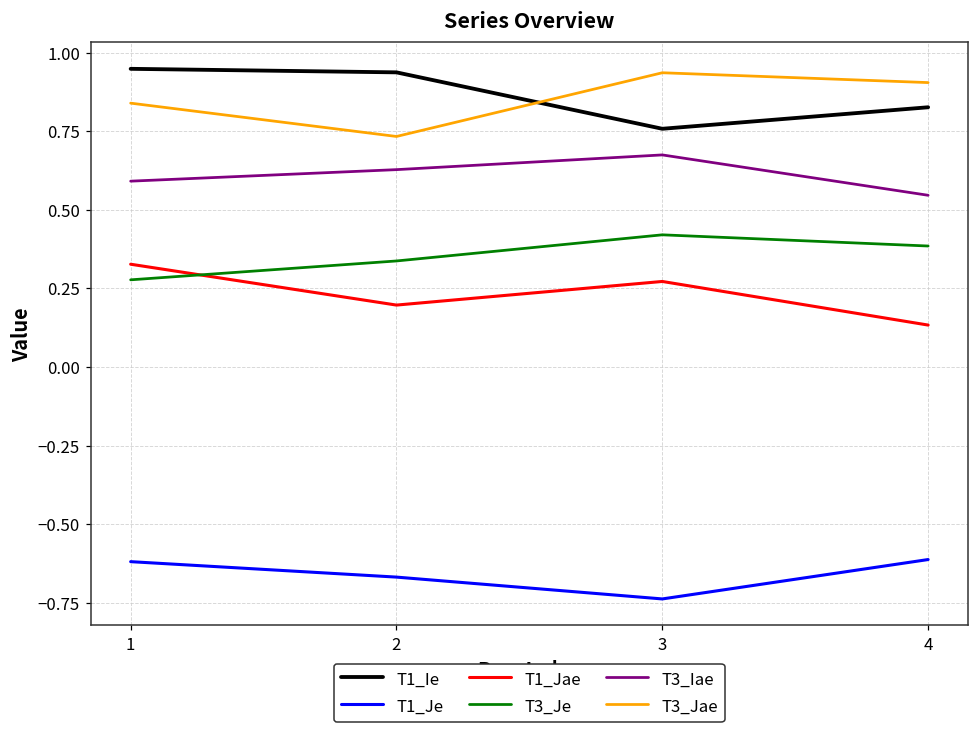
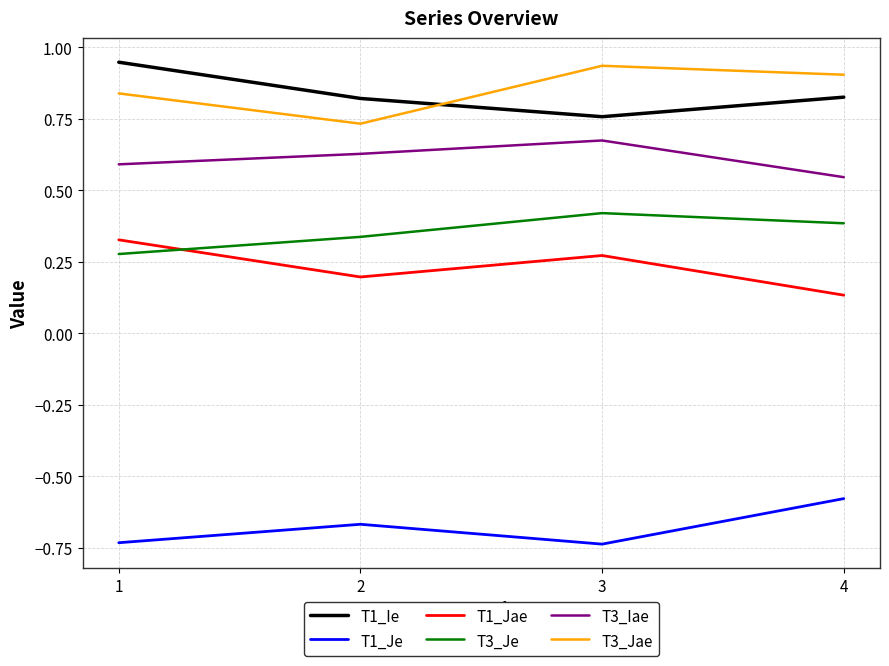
  {
    "T1_Ie": {
      "1": 0.95,
-     "2": 0.94,
+     "2": 0.82,
      "3": 0.76,
      "4": 0.83
    },
    "T1_Je": {
-     "1": -0.62,
+     "1": -0.73,
      "2": -0.67,
      "3": -0.74,
-     "4": -0.61
+     "4": -0.58
    },
    "T1_Jae": {
      "1": 0.33,
      "2": 0.20,
      "3": 0.27,
      "4": 0.13
    },
    "T3_Je": {
      "1": 0.28,
      "2": 0.34,
      "3": 0.42,
      "4": 0.38
    },
    "T3_Iae": {
      "1": 0.59,
      "2": 0.63,
      "3": 0.67,
      "4": 0.55
    },
    "T3_Jae": {
      "1": 0.84,
      "2": 0.73,
      "3": 0.94,
      "4": 0.90
    }
  }
